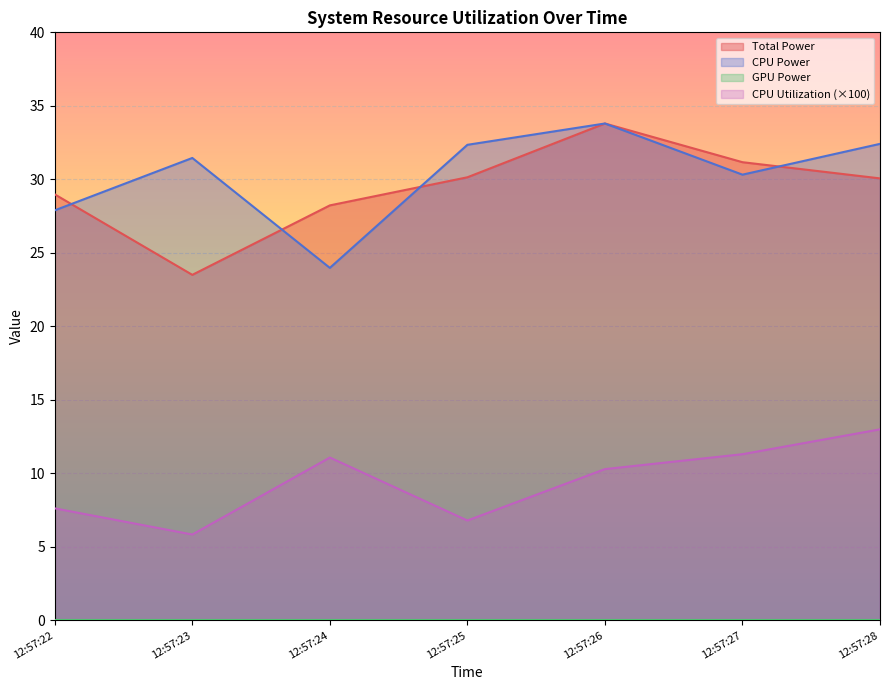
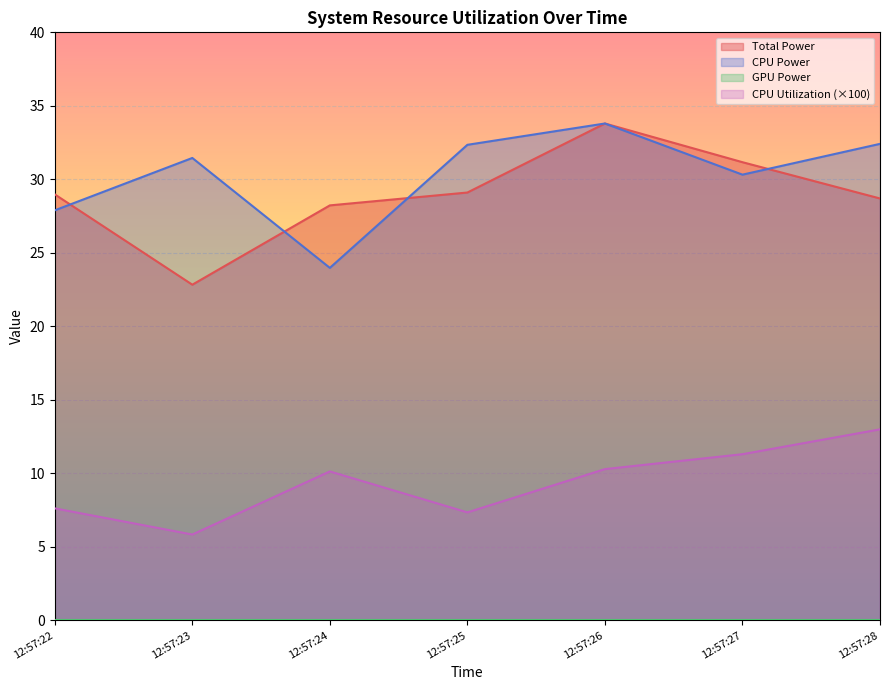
  {
    "Total Power": {
      "12:57:22": 29.0,
-     "12:57:23": 23.5,
+     "12:57:23": 22.8,
      "12:57:24": 28.2,
-     "12:57:25": 30.1,
+     "12:57:25": 29.1,
      "12:57:27": 31.2,
-     "12:57:28": 30.1
+     "12:57:28": 28.7
    },
    "CPU Power": {
      "12:57:22": 27.9,
      "12:57:23": 31.5,
      "12:57:24": 24.0,
      "12:57:25": 32.3,
      "12:57:27": 30.3,
      "12:57:28": 32.4
    },
    "GPU Power": {
      "12:57:22": 0.0,
      "12:57:23": 0.0,
      "12:57:24": 0.0,
      "12:57:25": 0.0,
      "12:57:26": 0.0,
      "12:57:27": 0.0,
      "12:57:28": 0.0
    },
    "CPU Utilization (×100)": {
      "12:57:22": 7.6,
      "12:57:23": 5.8,
-     "12:57:24": 11.1,
-     "12:57:25": 6.8,
+     "12:57:24": 10.1,
+     "12:57:25": 7.3,
      "12:57:26": 10.3,
      "12:57:27": 11.3,
      "12:57:28": 13.0
    }
  }
